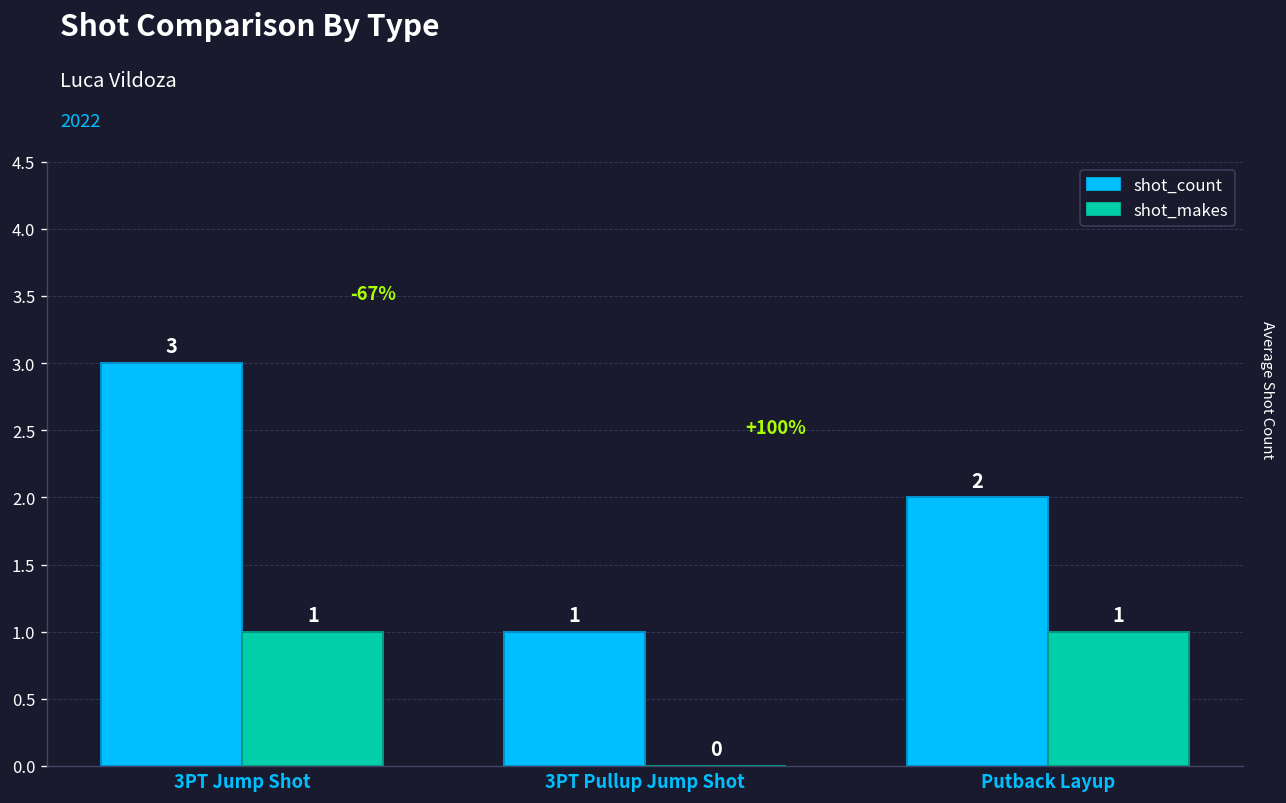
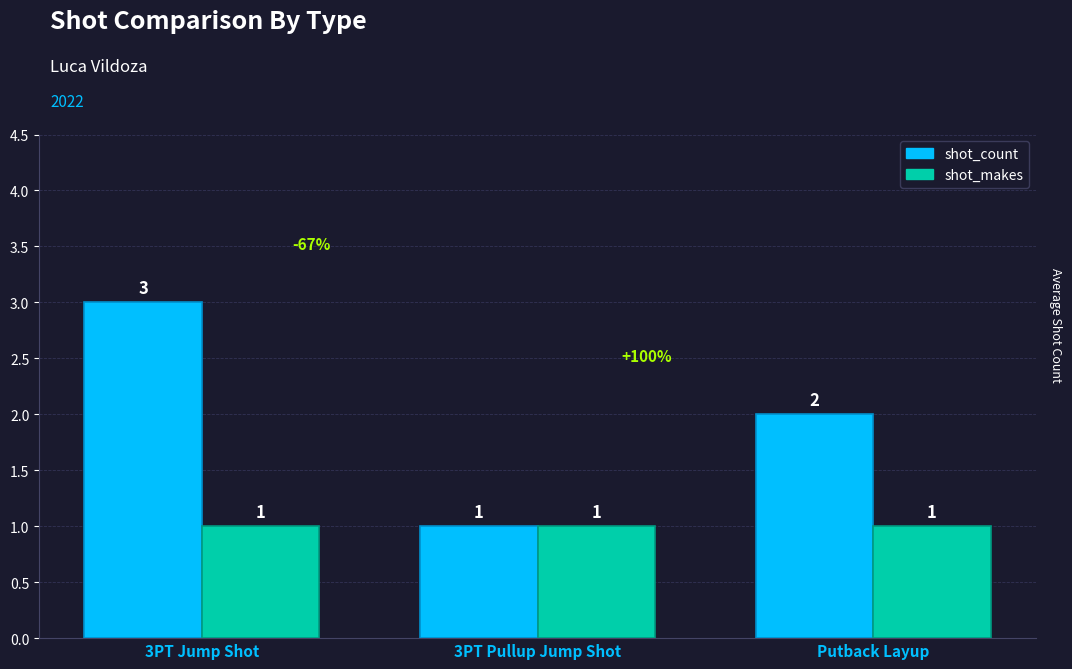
  {
    "shot_count": {
      "3PT Jump Shot": 3,
      "3PT Pullup Jump Shot": 1,
      "Putback Layup": 2
    },
    "shot_makes": {
      "3PT Jump Shot": 1,
-     "3PT Pullup Jump Shot": 0,
+     "3PT Pullup Jump Shot": 1,
      "Putback Layup": 1
    }
  }
